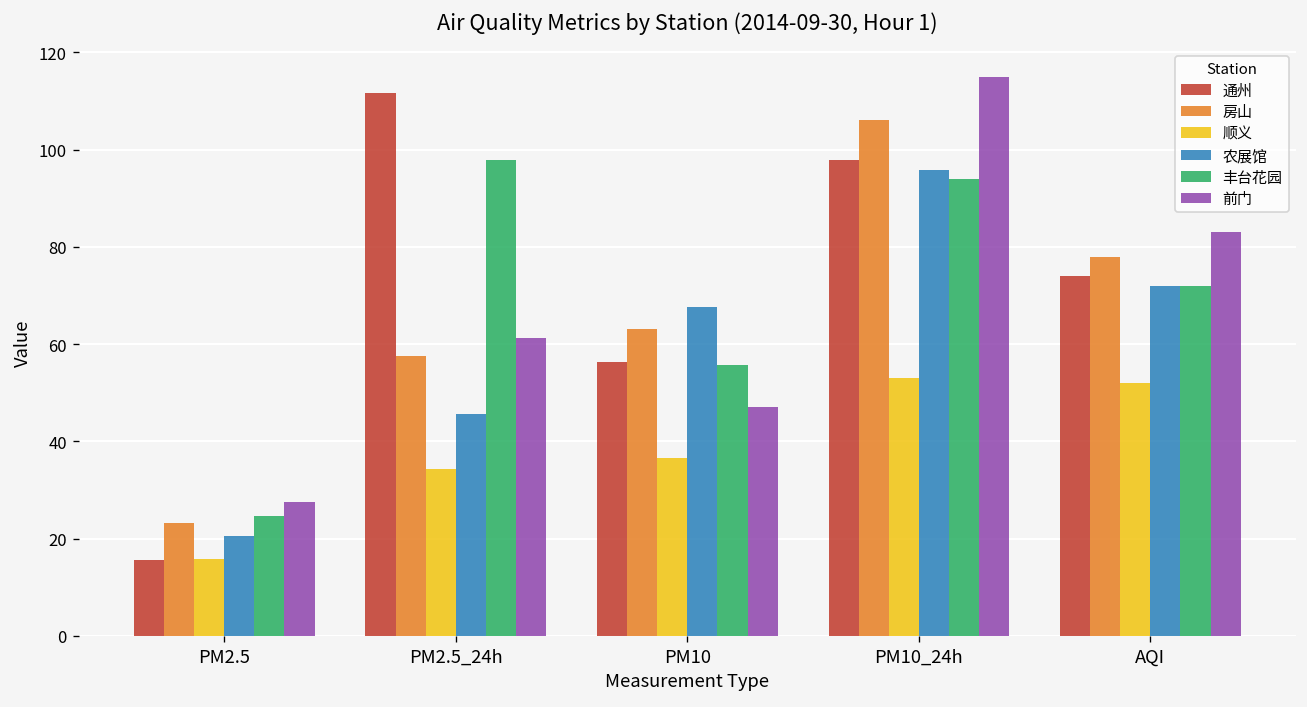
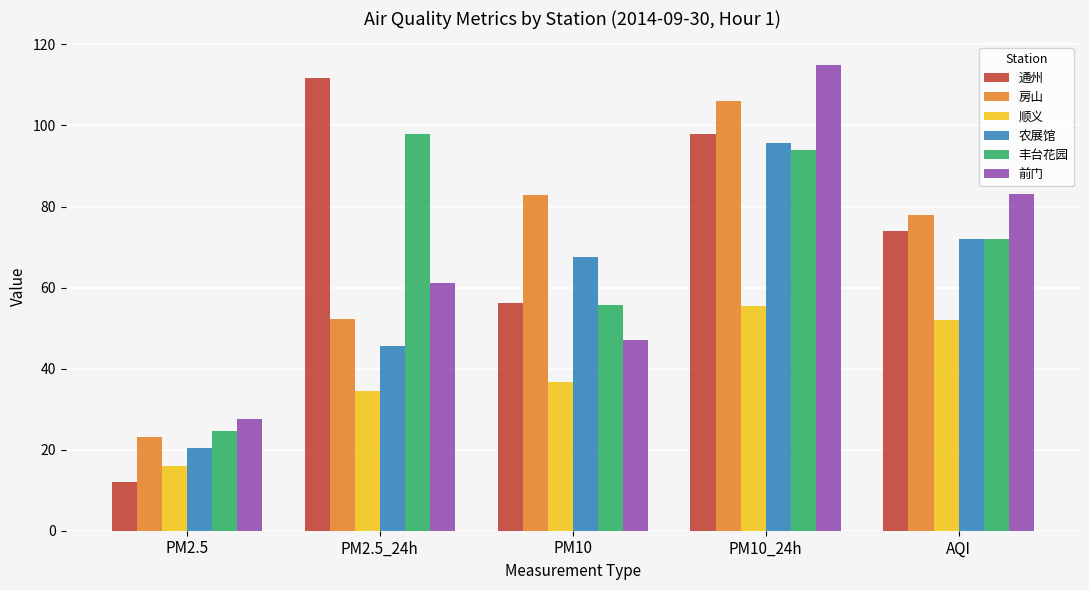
  {
    "通州": {
-     "PM2.5": 16,
+     "PM2.5": 12,
      "PM2.5_24h": 112,
      "PM10": 56,
      "PM10_24h": 98,
      "AQI": 74
    },
    "房山": {
      "PM2.5": 23,
-     "PM2.5_24h": 58,
-     "PM10": 63,
+     "PM2.5_24h": 52,
+     "PM10": 83,
      "PM10_24h": 106,
      "AQI": 78
    },
    "顺义": {
      "PM2.5": 16,
      "PM2.5_24h": 34,
      "PM10": 37,
-     "PM10_24h": 53,
+     "PM10_24h": 56,
      "AQI": 52
    },
    "农展馆": {
      "PM2.5": 21,
      "PM2.5_24h": 46,
      "PM10": 68,
      "PM10_24h": 96,
      "AQI": 72
    },
    "丰台花园": {
      "PM2.5": 25,
      "PM2.5_24h": 98,
      "PM10": 56,
      "PM10_24h": 94,
      "AQI": 72
    },
    "前门": {
      "PM2.5": 28,
      "PM2.5_24h": 61,
      "PM10": 47,
      "PM10_24h": 115,
      "AQI": 83
    }
  }
